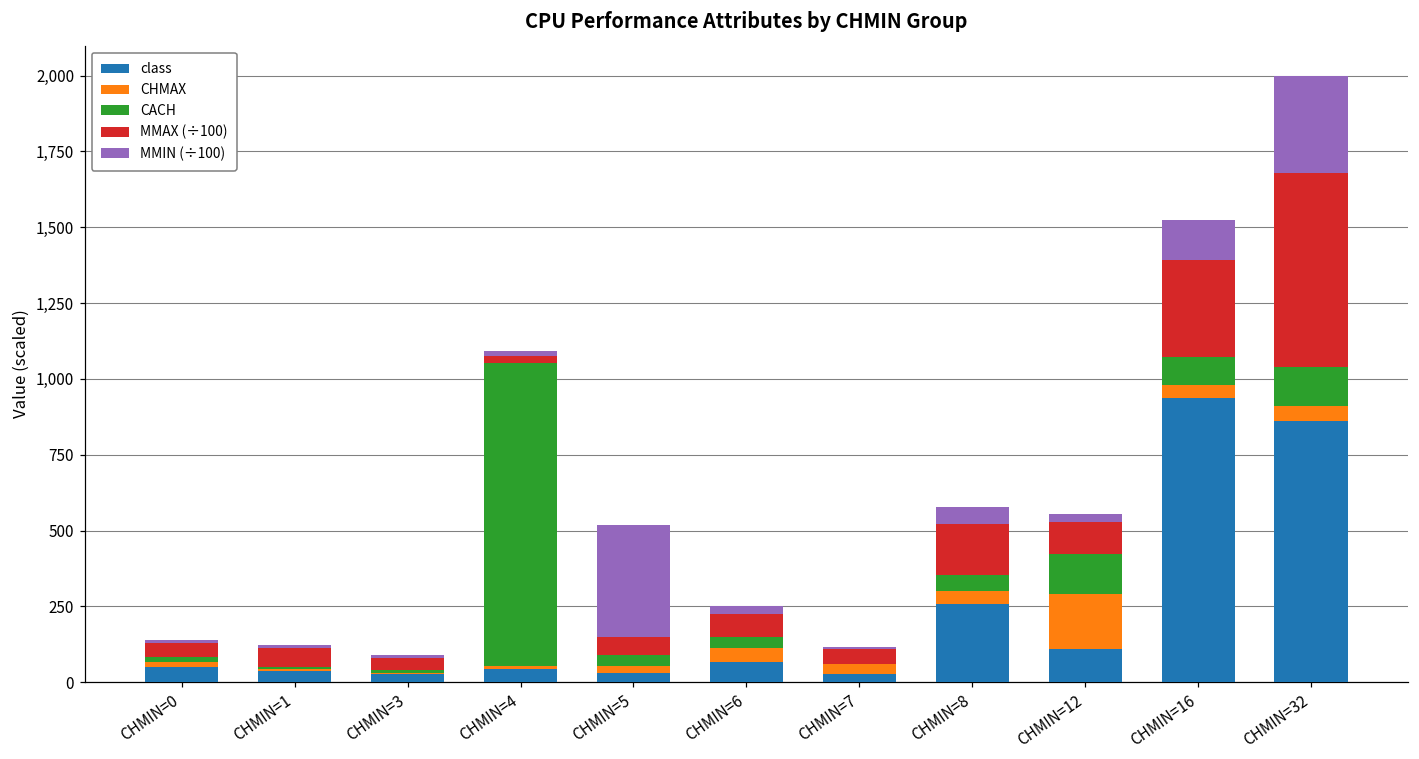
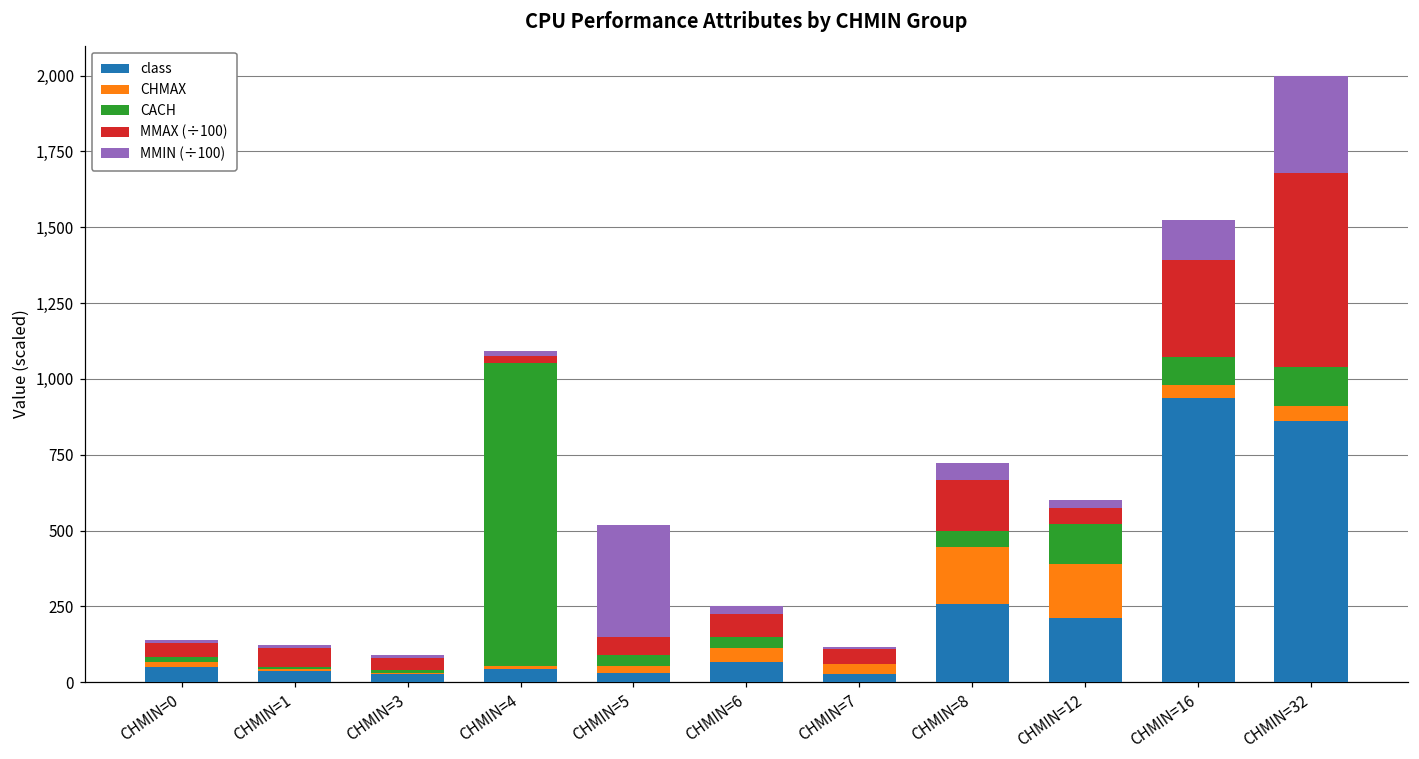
  {
    "class": {
      "CHMIN=0": "50",
      "CHMIN=1": "40",
      "CHMIN=3": "30",
      "CHMIN=4": "40",
      "CHMIN=5": "30",
      "CHMIN=6": "70",
      "CHMIN=7": "30",
      "CHMIN=8": "260",
-     "CHMIN=12": "110",
+     "CHMIN=12": "210",
      "CHMIN=16": "940",
      "CHMIN=32": "860"
    },
    "CHMAX": {
      "CHMIN=0": "20",
      "CHMIN=4": "10",
      "CHMIN=5": "20",
      "CHMIN=6": "50",
      "CHMIN=7": "30",
-     "CHMIN=8": "40",
+     "CHMIN=8": "190",
      "CHMIN=12": "180",
      "CHMIN=16": "40",
      "CHMIN=32": "50"
    },
    "CACH": {
      "CHMIN=0": "20",
      "CHMIN=4": "1,000",
      "CHMIN=5": "40",
      "CHMIN=6": "40",
      "CHMIN=7": "0",
      "CHMIN=8": "50",
      "CHMIN=12": "130",
      "CHMIN=16": "90",
      "CHMIN=32": "130"
    },
    "MMAX (÷100)": {
      "CHMIN=0": "50",
      "CHMIN=1": "60",
      "CHMIN=3": "40",
      "CHMIN=4": "20",
      "CHMIN=5": "60",
      "CHMIN=6": "80",
      "CHMIN=7": "50",
      "CHMIN=8": "170",
-     "CHMIN=12": "100",
+     "CHMIN=12": "50",
      "CHMIN=16": "320",
      "CHMIN=32": "640"
    },
    "MMIN (÷100)": {
      "CHMIN=0": "10",
      "CHMIN=3": "10",
      "CHMIN=4": "20",
      "CHMIN=5": "370",
      "CHMIN=6": "30",
      "CHMIN=8": "60",
      "CHMIN=12": "30",
      "CHMIN=16": "130",
      "CHMIN=32": "320"
    }
  }
